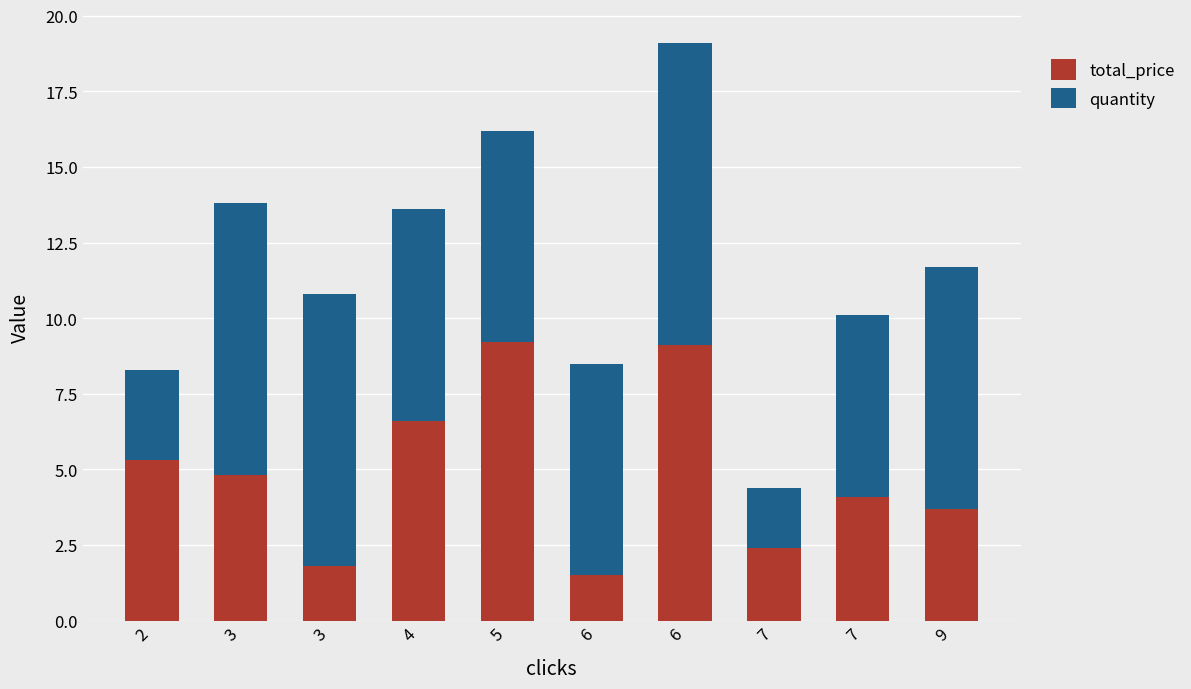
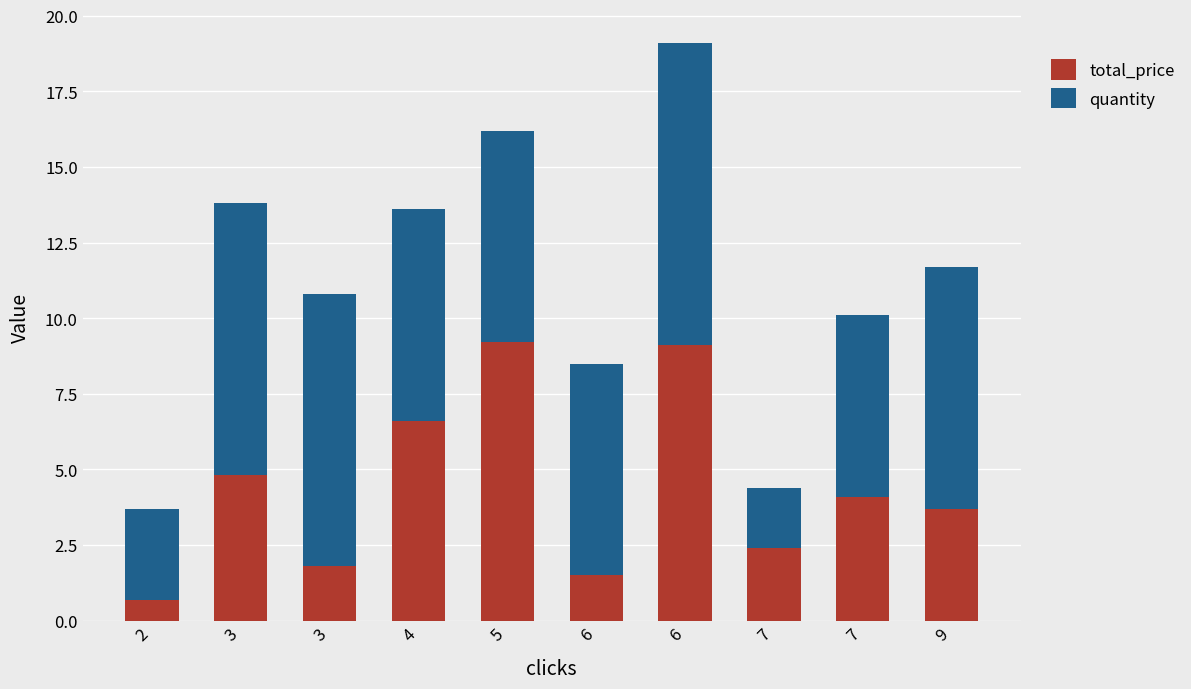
  {
    "total_price": {
-     "2": 5.3,
+     "2": 0.7,
      "4": 6.6,
      "5": 9.2,
      "9": 3.7
    },
    "quantity": {
      "2": 3.0,
      "4": 7.0,
      "5": 7.0,
      "9": 8.0
    }
  }
